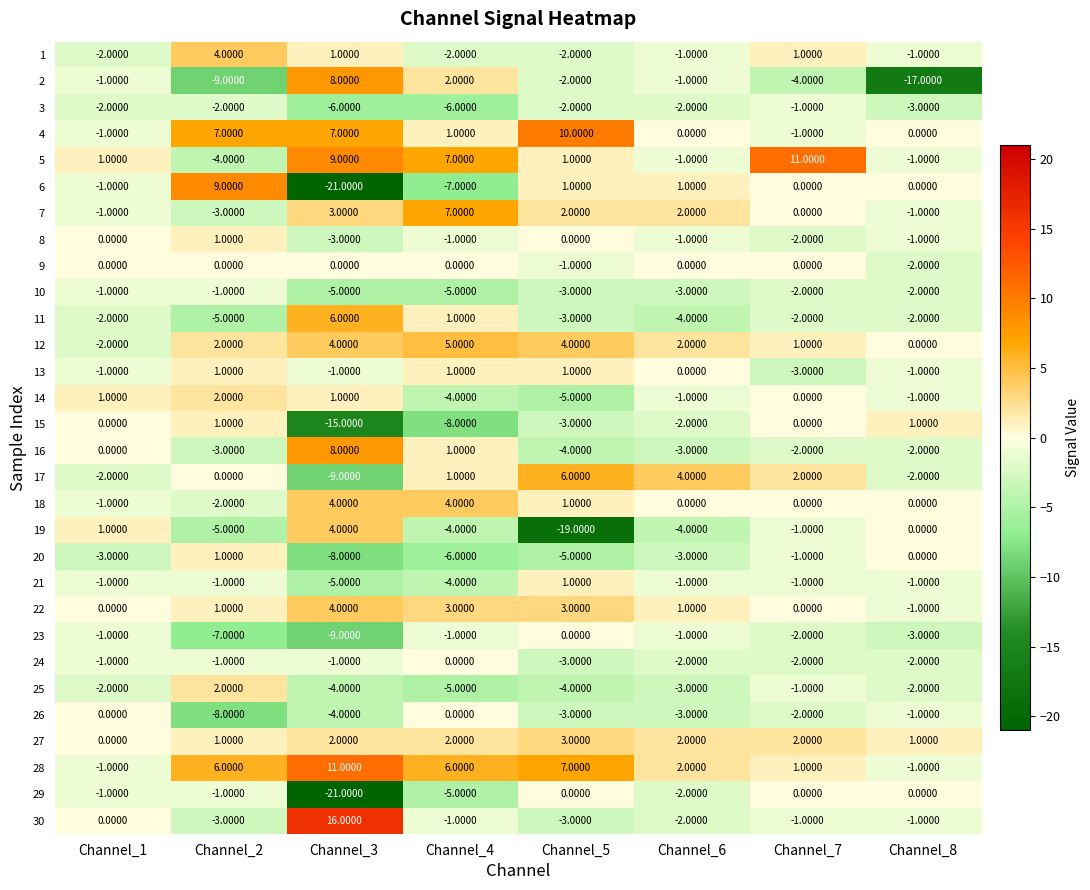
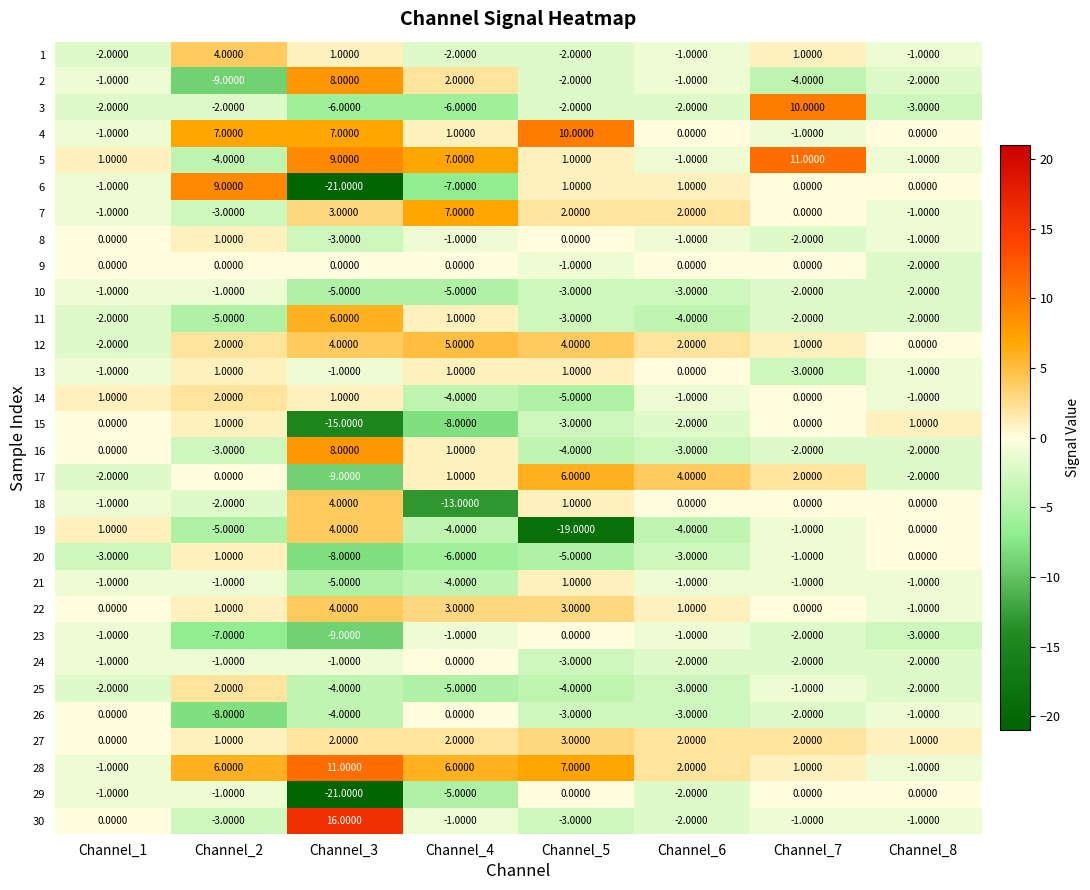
  {
    "2": {
      "Channel_1": -1.0000,
      "Channel_2": -9.0000,
      "Channel_3": 8.0000,
      "Channel_4": 2.0000,
      "Channel_5": -2.0000,
      "Channel_6": -1.0000,
      "Channel_7": -4.0000,
-     "Channel_8": -17.0000
+     "Channel_8": -2.0000
    },
    "3": {
      "Channel_1": -2.0000,
      "Channel_2": -2.0000,
      "Channel_3": -6.0000,
      "Channel_4": -6.0000,
      "Channel_5": -2.0000,
      "Channel_6": -2.0000,
-     "Channel_7": -1.0000,
+     "Channel_7": 10.0000,
      "Channel_8": -3.0000
    },
    "18": {
      "Channel_1": -1.0000,
      "Channel_2": -2.0000,
      "Channel_3": 4.0000,
-     "Channel_4": 4.0000,
+     "Channel_4": -13.0000,
      "Channel_5": 1.0000,
      "Channel_6": 0.0000,
      "Channel_7": 0.0000,
      "Channel_8": 0.0000
    }
  }
